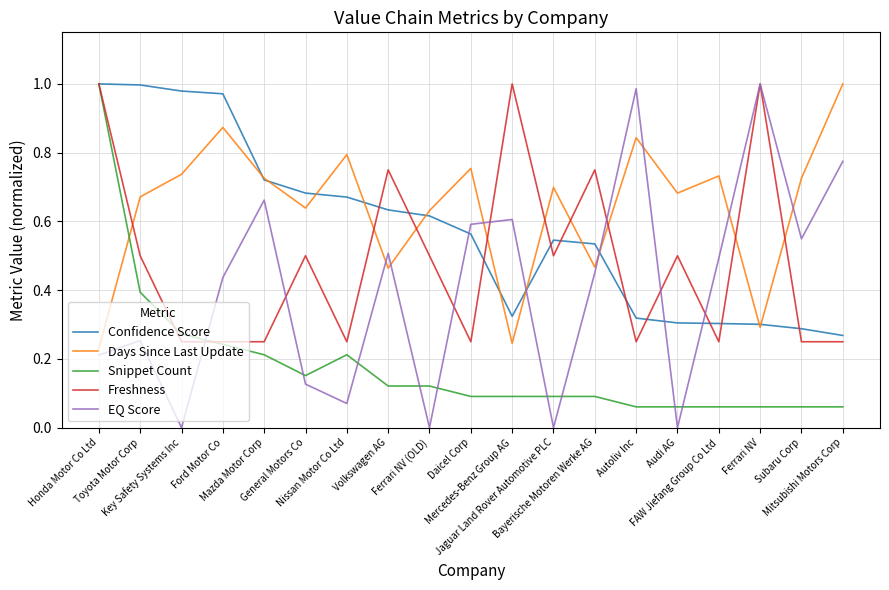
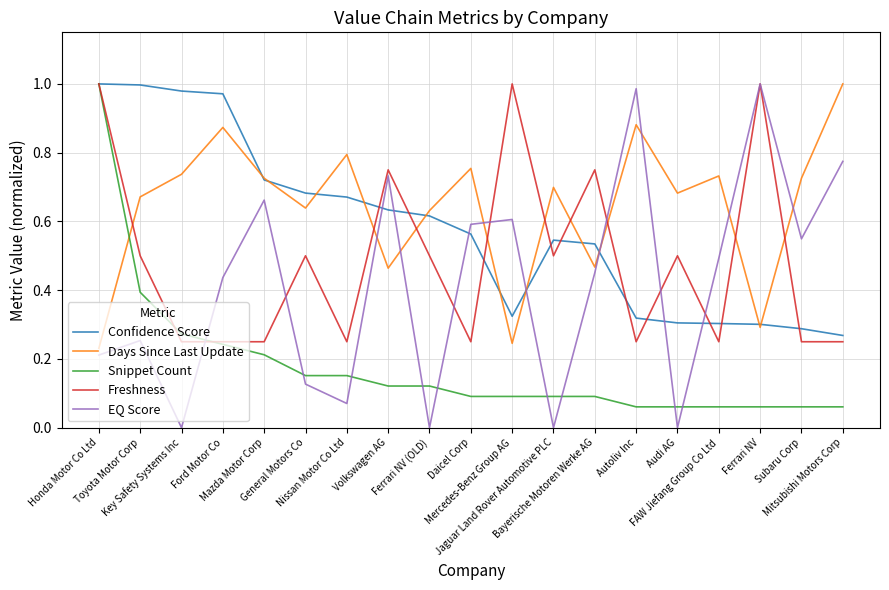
  {
    "Confidence Score": {
      "Toyota Motor Corp": 1.00,
      "Key Safety Systems Inc": 0.98,
      "Ford Motor Co": 0.97,
      "General Motors Co": 0.68,
      "Nissan Motor Co Ltd": 0.67,
      "Volkswagen AG": 0.63,
      "Ferrari NV (OLD)": 0.62,
      "Daicel Corp": 0.56,
      "Mercedes-Benz Group AG": 0.32,
      "Jaguar Land Rover Automotive PLC": 0.55,
      "Bayerische Motoren Werke AG": 0.53,
      "Autoliv Inc": 0.32,
      "Audi AG": 0.30,
      "FAW Jiefang Group Co Ltd": 0.30,
      "Ferrari NV": 0.30,
      "Subaru Corp": 0.29,
      "Mitsubishi Motors Corp": 0.27
    },
    "Days Since Last Update": {
      "Toyota Motor Corp": 0.67,
      "Key Safety Systems Inc": 0.74,
      "Ford Motor Co": 0.87,
      "General Motors Co": 0.64,
      "Nissan Motor Co Ltd": 0.79,
      "Volkswagen AG": 0.46,
      "Ferrari NV (OLD)": 0.63,
      "Daicel Corp": 0.75,
      "Mercedes-Benz Group AG": 0.25,
      "Jaguar Land Rover Automotive PLC": 0.70,
      "Bayerische Motoren Werke AG": 0.47,
-     "Autoliv Inc": 0.84,
+     "Autoliv Inc": 0.88,
      "Audi AG": 0.68,
      "FAW Jiefang Group Co Ltd": 0.73,
      "Ferrari NV": 0.29,
      "Subaru Corp": 0.73,
      "Mitsubishi Motors Corp": 1.00
    },
    "Snippet Count": {
      "Toyota Motor Corp": 0.39,
      "Mazda Motor Corp": 0.21,
      "General Motors Co": 0.15,
-     "Nissan Motor Co Ltd": 0.21,
+     "Nissan Motor Co Ltd": 0.15,
      "Volkswagen AG": 0.12,
      "Ferrari NV (OLD)": 0.12,
      "Daicel Corp": 0.09,
      "Mercedes-Benz Group AG": 0.09,
      "Jaguar Land Rover Automotive PLC": 0.09,
      "Bayerische Motoren Werke AG": 0.09,
      "Autoliv Inc": 0.06,
      "Audi AG": 0.06,
      "FAW Jiefang Group Co Ltd": 0.06,
      "Ferrari NV": 0.06,
      "Subaru Corp": 0.06,
      "Mitsubishi Motors Corp": 0.06
    },
    "Freshness": {
      "Toyota Motor Corp": 0.50,
      "Mazda Motor Corp": 0.25,
      "General Motors Co": 0.50,
      "Nissan Motor Co Ltd": 0.25,
      "Volkswagen AG": 0.75,
      "Ferrari NV (OLD)": 0.50,
      "Daicel Corp": 0.25,
      "Mercedes-Benz Group AG": 1.00,
      "Jaguar Land Rover Automotive PLC": 0.50,
      "Bayerische Motoren Werke AG": 0.75,
      "Autoliv Inc": 0.25,
      "Audi AG": 0.50,
      "FAW Jiefang Group Co Ltd": 0.25,
      "Subaru Corp": 0.25,
      "Mitsubishi Motors Corp": 0.25
    },
    "EQ Score": {
      "Key Safety Systems Inc": 0.00,
      "Ford Motor Co": 0.44,
      "Mazda Motor Corp": 0.66,
      "General Motors Co": 0.13,
      "Nissan Motor Co Ltd": 0.07,
-     "Volkswagen AG": 0.51,
+     "Volkswagen AG": 0.73,
      "Ferrari NV (OLD)": 0.00,
      "Daicel Corp": 0.59,
      "Mercedes-Benz Group AG": 0.61,
      "Jaguar Land Rover Automotive PLC": 0.00,
      "Bayerische Motoren Werke AG": 0.45,
      "Autoliv Inc": 0.99,
      "Audi AG": 0.00,
      "FAW Jiefang Group Co Ltd": 0.49,
      "Subaru Corp": 0.55,
      "Mitsubishi Motors Corp": 0.77
    }
  }
